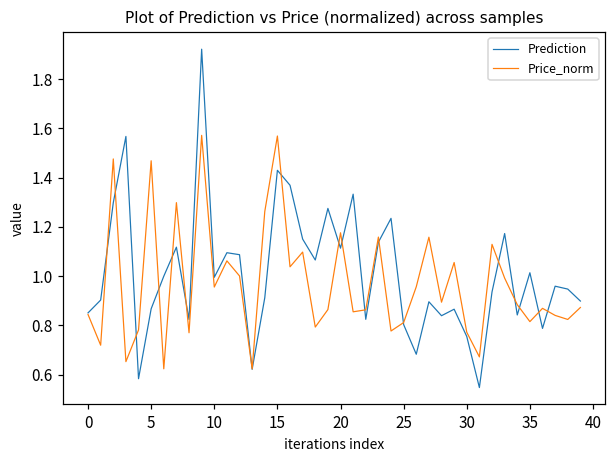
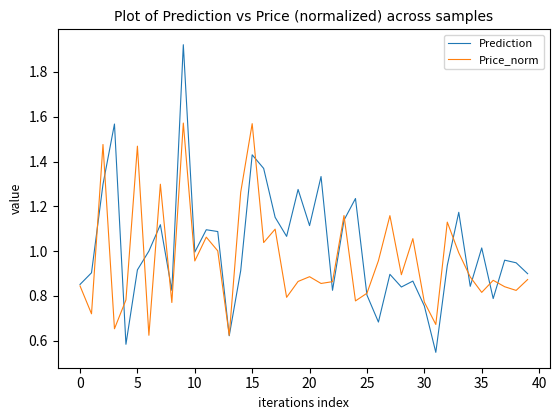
  {
    "Prediction": {
-     "5": 0.87,
+     "5": 0.92,
      "10": 1.00,
      "15": 1.43,
      "20": 1.11,
      "30": 0.76,
      "35": 1.01
    },
    "Price_norm": {
      "5": 1.47,
      "10": 0.96,
      "15": 1.57,
-     "20": 1.18,
+     "20": 0.89,
      "30": 0.77,
      "35": 0.82
    }
  }
